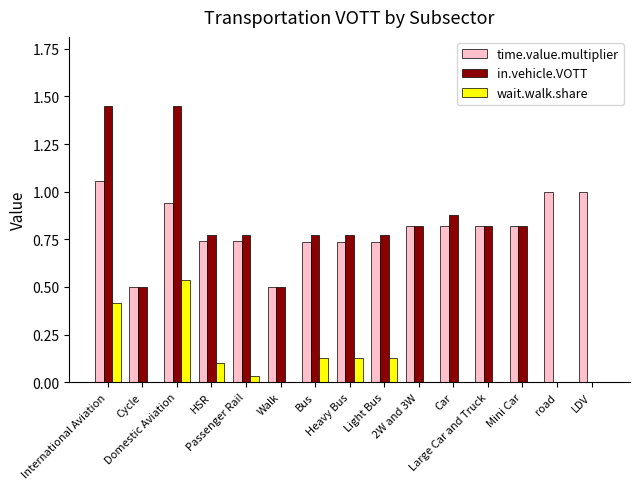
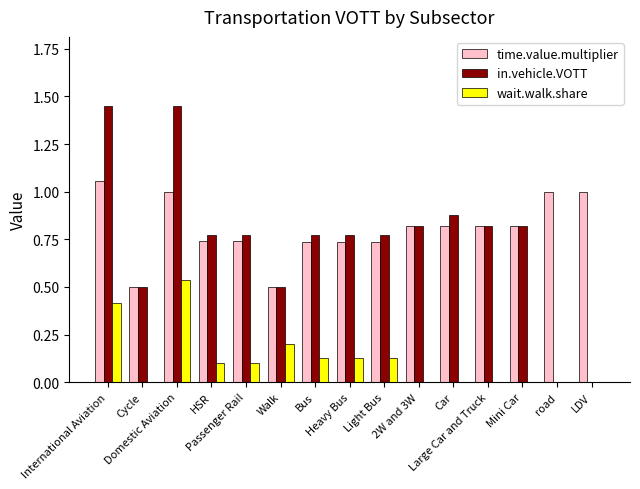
  {
    "time.value.multiplier": {
      "International Aviation": 1.06,
      "Cycle": 0.50,
-     "Domestic Aviation": 0.94,
+     "Domestic Aviation": 1.00,
      "HSR": 0.74,
      "Passenger Rail": 0.74,
      "Walk": 0.50,
      "Bus": 0.74,
      "Heavy Bus": 0.74,
      "Light Bus": 0.74,
      "2W and 3W": 0.82,
      "Car": 0.82,
      "Large Car and Truck": 0.82,
      "Mini Car": 0.82,
      "road": 1.00,
      "LDV": 1.00
    },
    "in.vehicle.VOTT": {
      "International Aviation": 1.45,
      "Cycle": 0.50,
      "Domestic Aviation": 1.45,
      "HSR": 0.77,
      "Passenger Rail": 0.77,
      "Walk": 0.50,
      "Bus": 0.77,
      "Heavy Bus": 0.77,
      "Light Bus": 0.77,
      "2W and 3W": 0.82,
      "Car": 0.88,
      "Large Car and Truck": 0.82,
      "Mini Car": 0.82,
      "road": 0.00,
      "LDV": 0.00
    },
    "wait.walk.share": {
      "International Aviation": 0.42,
      "Cycle": 0.00,
      "Domestic Aviation": 0.54,
      "HSR": 0.10,
-     "Passenger Rail": 0.03,
-     "Walk": 0.0,
+     "Passenger Rail": 0.10,
+     "Walk": 0.2,
      "Bus": 0.13,
      "Heavy Bus": 0.13,
      "Light Bus": 0.13,
      "2W and 3W": 0.00,
      "Car": 0.00,
      "Large Car and Truck": 0.00,
      "Mini Car": 0.00,
      "road": 0.00,
      "LDV": 0.00
    }
  }
